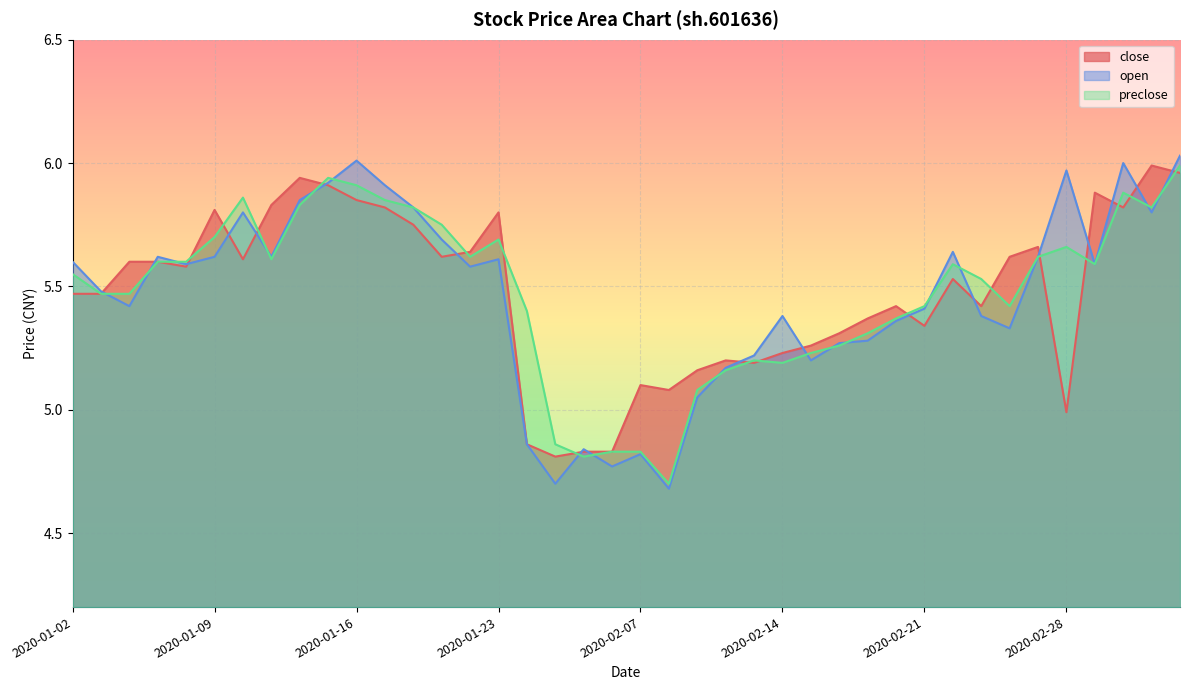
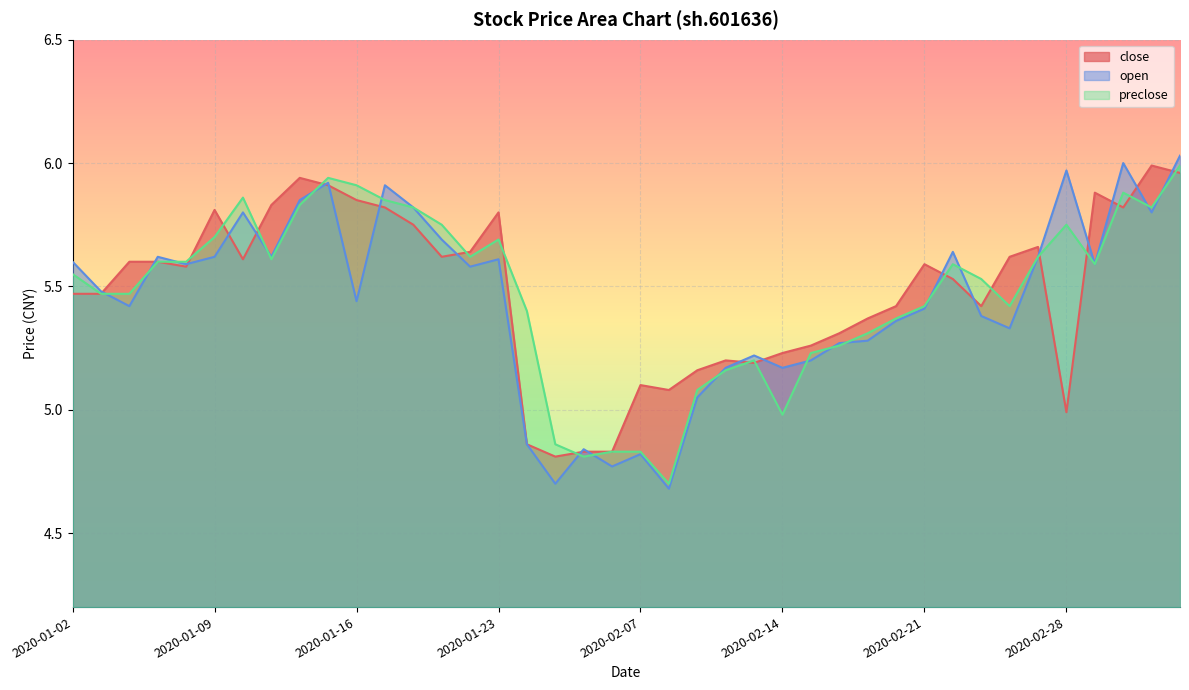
  {
    "close": {
      "2020-01-02": 5.47,
      "2020-01-09": 5.81,
      "2020-01-16": 5.85,
      "2020-01-23": 5.80,
      "2020-02-07": 5.10,
      "2020-02-14": 5.23,
-     "2020-02-21": 5.34,
+     "2020-02-21": 5.59,
      "2020-02-28": 4.99
    },
    "open": {
      "2020-01-02": 5.60,
      "2020-01-09": 5.62,
-     "2020-01-16": 6.01,
+     "2020-01-16": 5.44,
      "2020-01-23": 5.61,
-     "2020-02-14": 5.38,
+     "2020-02-14": 5.17,
      "2020-02-28": 5.97
    },
    "preclose": {
      "2020-01-02": 5.55,
      "2020-01-09": 5.70,
      "2020-01-16": 5.91,
      "2020-01-23": 5.69,
-     "2020-02-14": 5.19,
-     "2020-02-28": 5.66
+     "2020-02-14": 4.98,
+     "2020-02-28": 5.75
    }
  }
